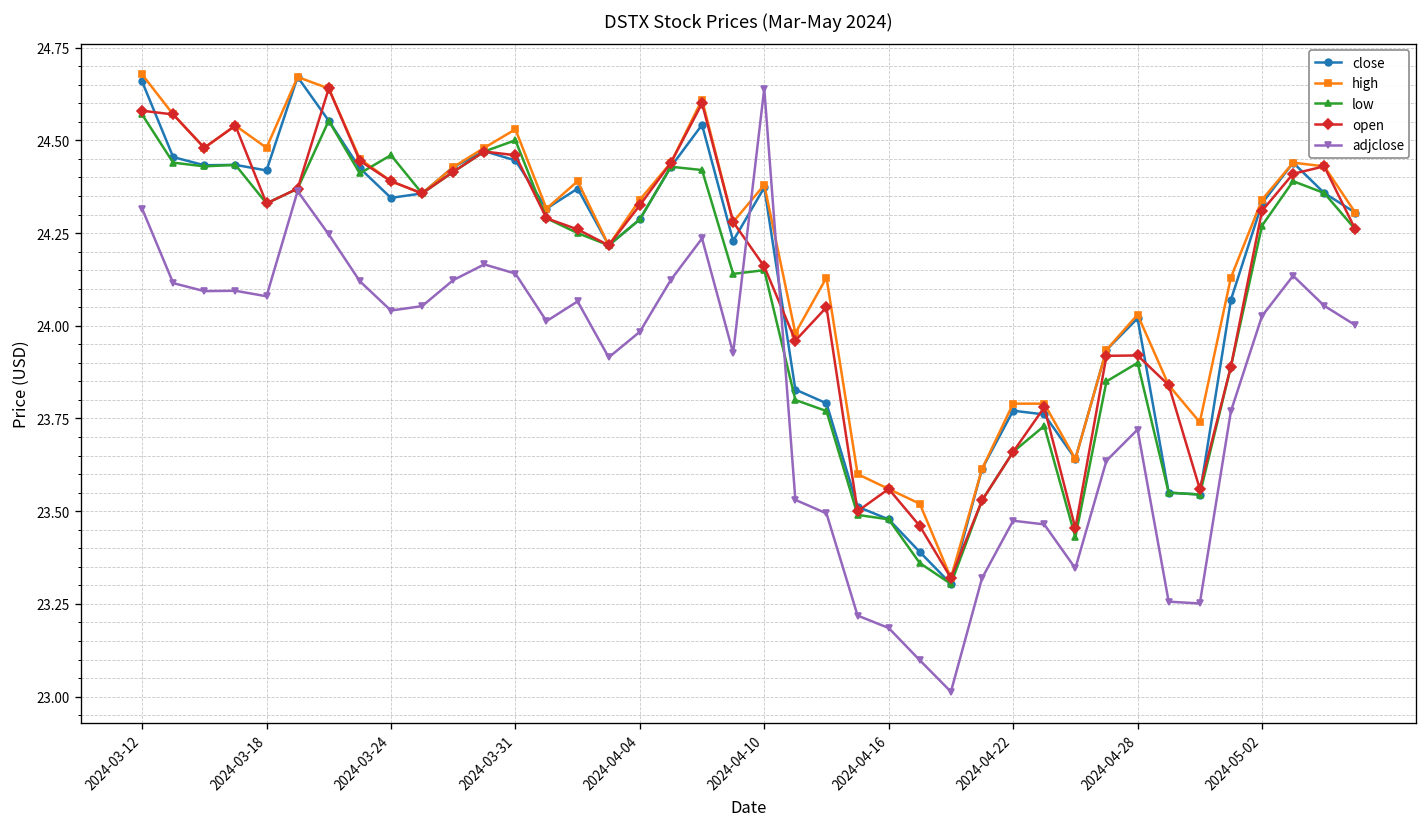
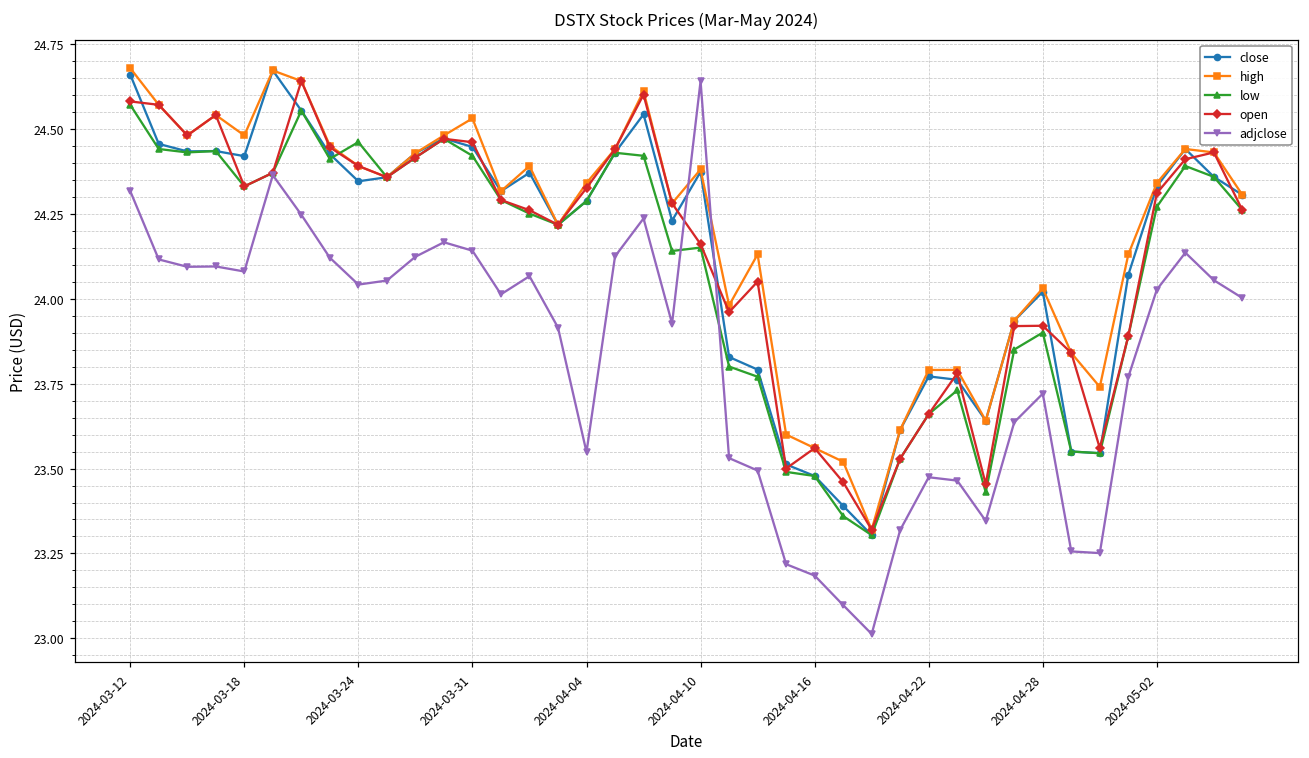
  {
    "close": {
      "2024-03-12": 24.66,
      "2024-03-18": 24.42,
      "2024-03-24": 24.34,
      "2024-03-31": 24.45,
      "2024-04-22": 23.77,
      "2024-04-28": 24.02,
      "2024-05-02": 24.33
    },
    "high": {
      "2024-03-12": 24.68,
      "2024-03-18": 24.48,
      "2024-03-31": 24.53,
      "2024-04-04": 24.34,
      "2024-04-22": 23.79,
      "2024-04-28": 24.03,
      "2024-05-02": 24.34
    },
    "low": {
      "2024-03-12": 24.57,
      "2024-03-24": 24.46,
-     "2024-03-31": 24.50,
+     "2024-03-31": 24.42,
      "2024-04-10": 24.15,
      "2024-04-28": 23.90,
      "2024-05-02": 24.27
    },
    "open": {
      "2024-03-12": 24.58,
      "2024-03-31": 24.46,
      "2024-04-04": 24.33,
      "2024-04-10": 24.16,
      "2024-04-28": 23.92,
      "2024-05-02": 24.31
    },
    "adjclose": {
      "2024-03-12": 24.32,
      "2024-03-18": 24.08,
      "2024-03-24": 24.04,
      "2024-03-31": 24.14,
-     "2024-04-04": 23.98,
+     "2024-04-04": 23.55,
      "2024-04-10": 24.64,
      "2024-04-16": 23.18,
      "2024-04-22": 23.47,
      "2024-04-28": 23.72,
      "2024-05-02": 24.03
    }
  }
